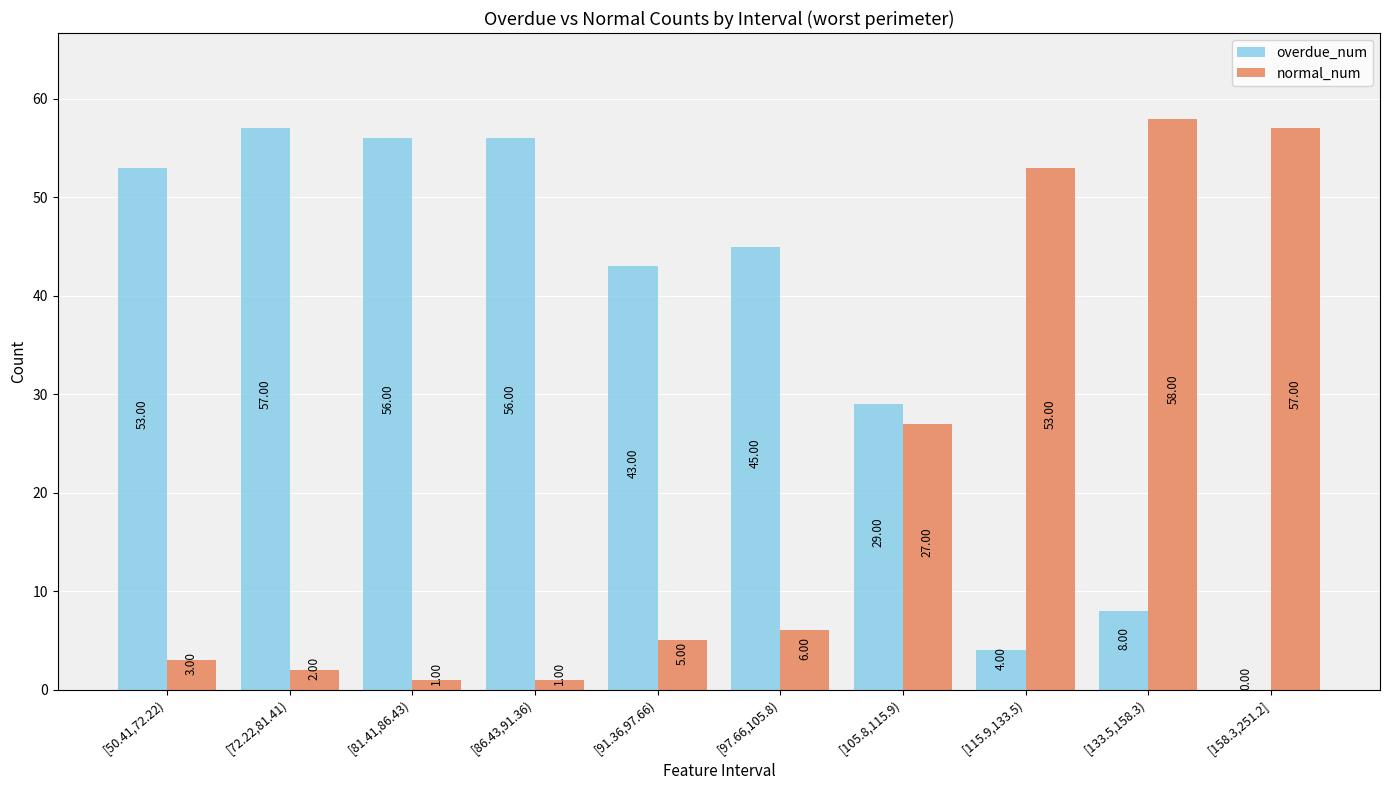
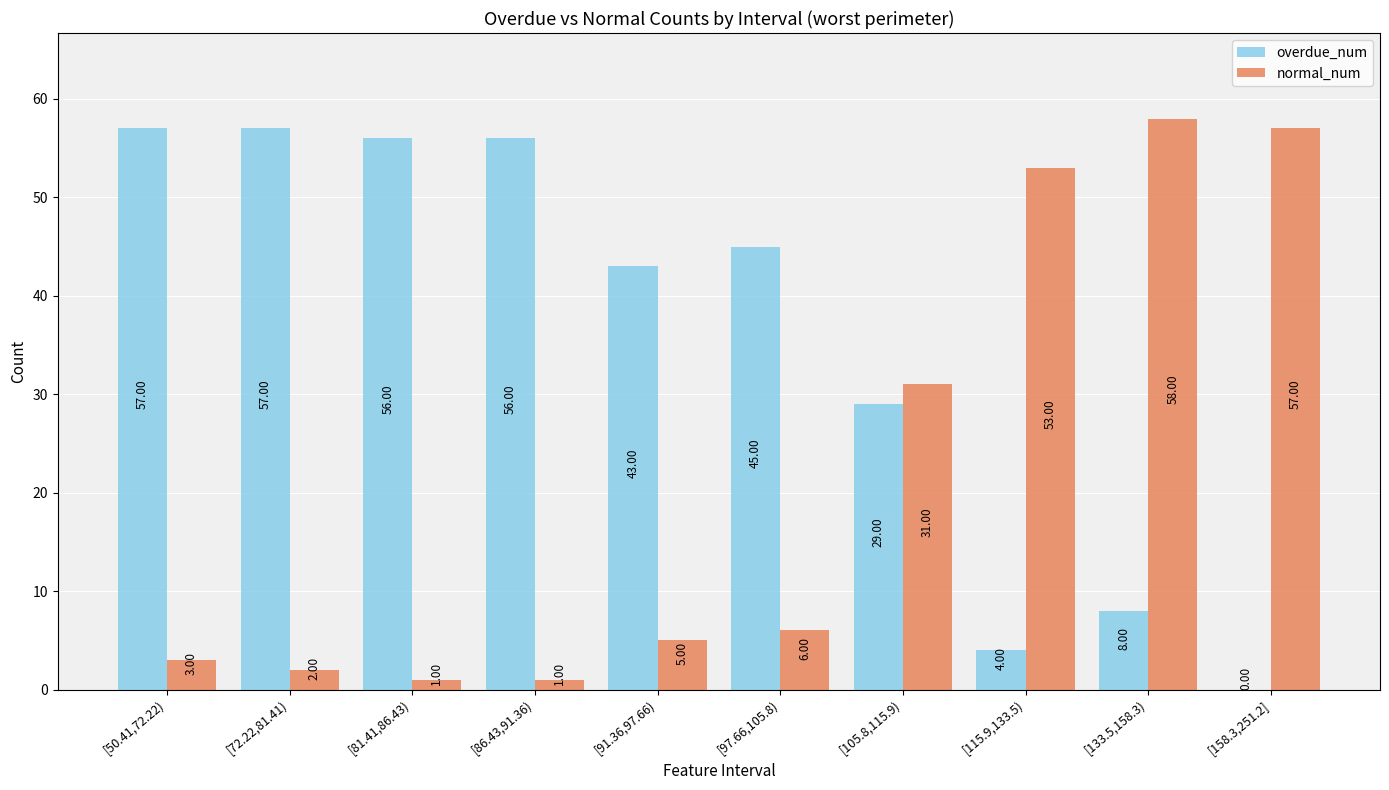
  {
    "overdue_num": {
-     "[50.41,72.22)": 53.00,
+     "[50.41,72.22)": 57.00,
      "[72.22,81.41)": 57.00,
      "[81.41,86.43)": 56.00,
      "[86.43,91.36)": 56.00,
      "[91.36,97.66)": 43.00,
      "[97.66,105.8)": 45.00,
      "[105.8,115.9)": 29.00,
      "[115.9,133.5)": 4.00,
      "[133.5,158.3)": 8.00,
      "[158.3,251.2]": 0.00
    },
    "normal_num": {
      "[50.41,72.22)": 3.00,
      "[72.22,81.41)": 2.00,
      "[81.41,86.43)": 1.00,
      "[86.43,91.36)": 1.00,
      "[91.36,97.66)": 5.00,
      "[97.66,105.8)": 6.00,
-     "[105.8,115.9)": 27.00,
+     "[105.8,115.9)": 31.00,
      "[115.9,133.5)": 53.00,
      "[133.5,158.3)": 58.00,
      "[158.3,251.2]": 57.00
    }
  }
